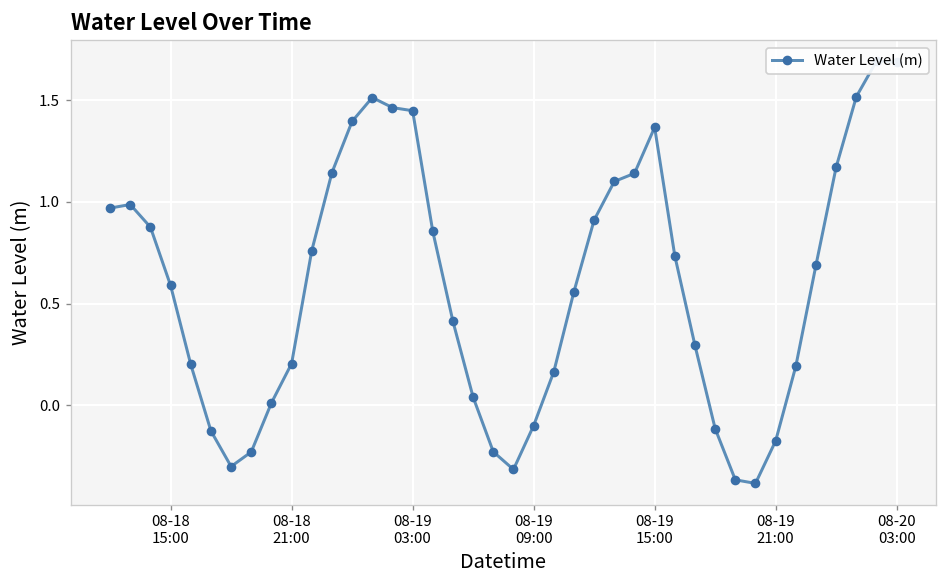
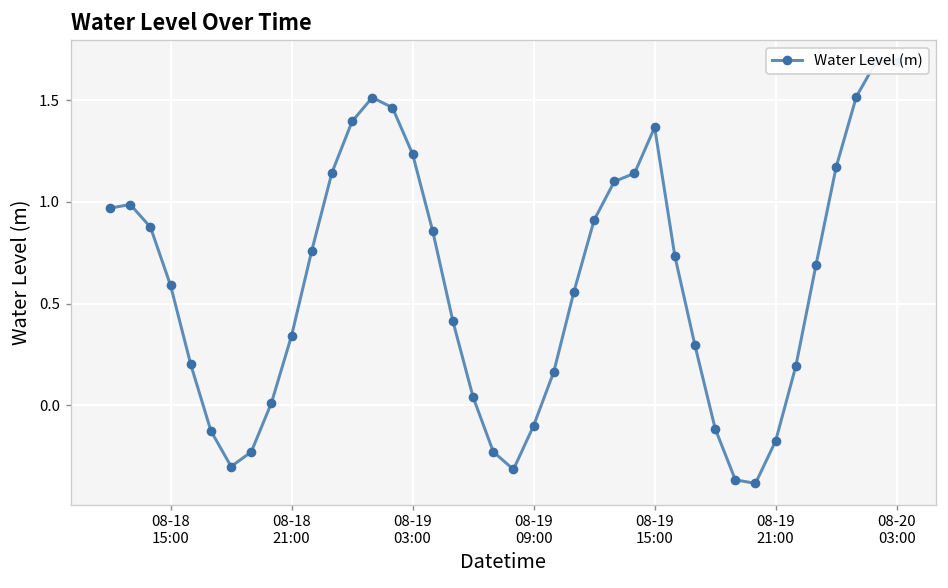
  {
    "08-18 15:00": 0.59,
-   "08-18 21:00": 0.21,
-   "08-19 03:00": 1.45,
+   "08-18 21:00": 0.34,
+   "08-19 03:00": 1.24,
    "08-19 09:00": -0.10,
    "08-19 15:00": 1.37,
    "08-19 21:00": -0.17
  }
